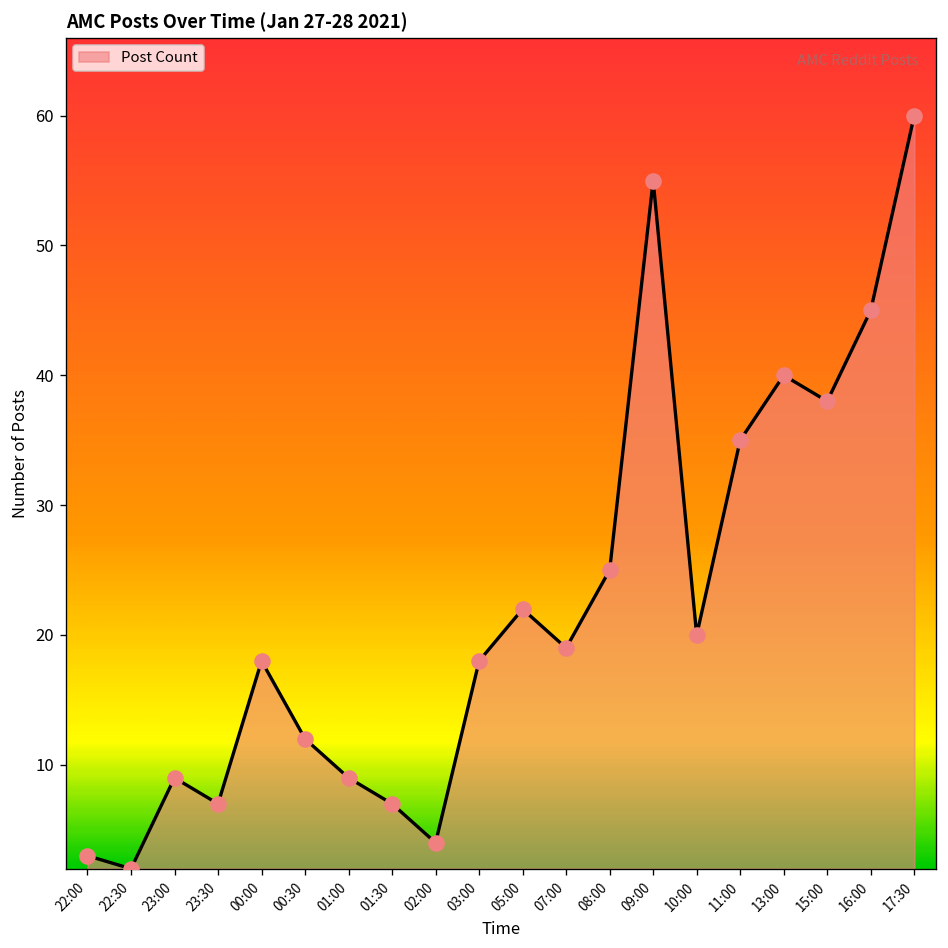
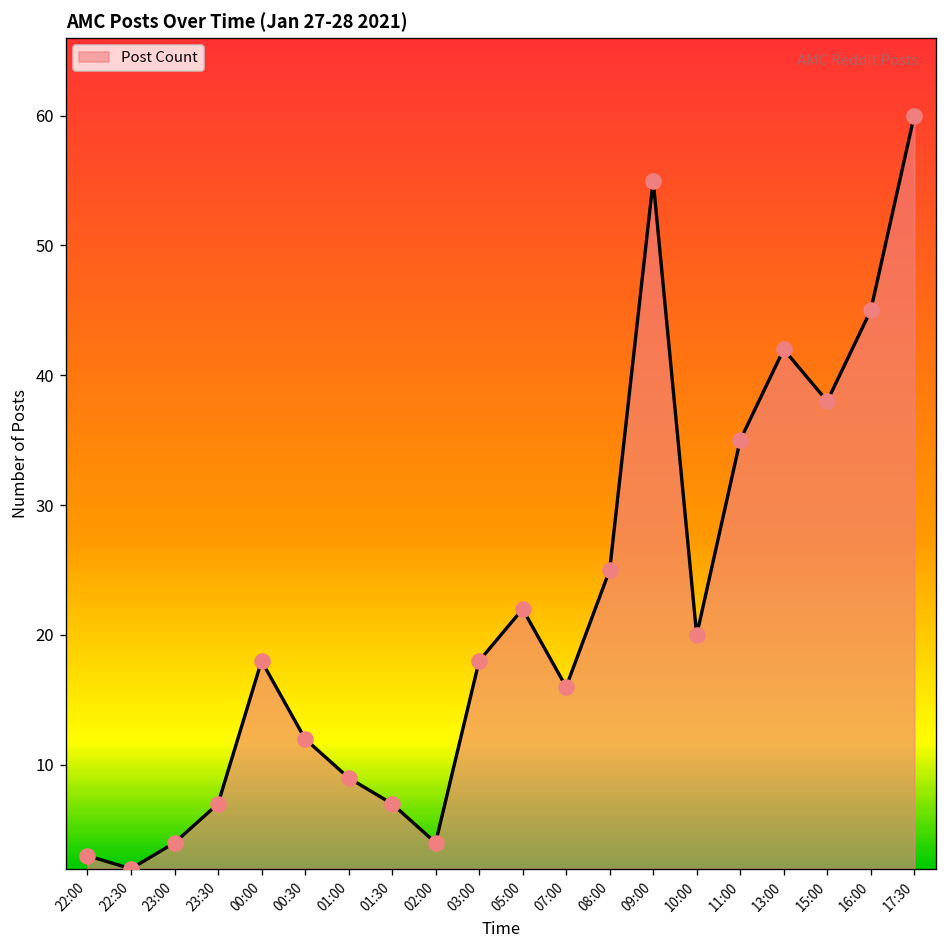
  {
    "22:00": 3,
    "22:30": 2,
-   "23:00": 9,
+   "23:00": 4,
    "23:30": 7,
    "00:00": 18,
    "00:30": 12,
    "01:00": 9,
    "01:30": 7,
    "02:00": 4,
    "03:00": 18,
    "05:00": 22,
-   "07:00": 19,
+   "07:00": 16,
    "08:00": 25,
    "09:00": 55,
    "10:00": 20,
    "11:00": 35,
-   "13:00": 40,
+   "13:00": 42,
    "15:00": 38,
    "16:00": 45,
    "17:30": 60
  }
